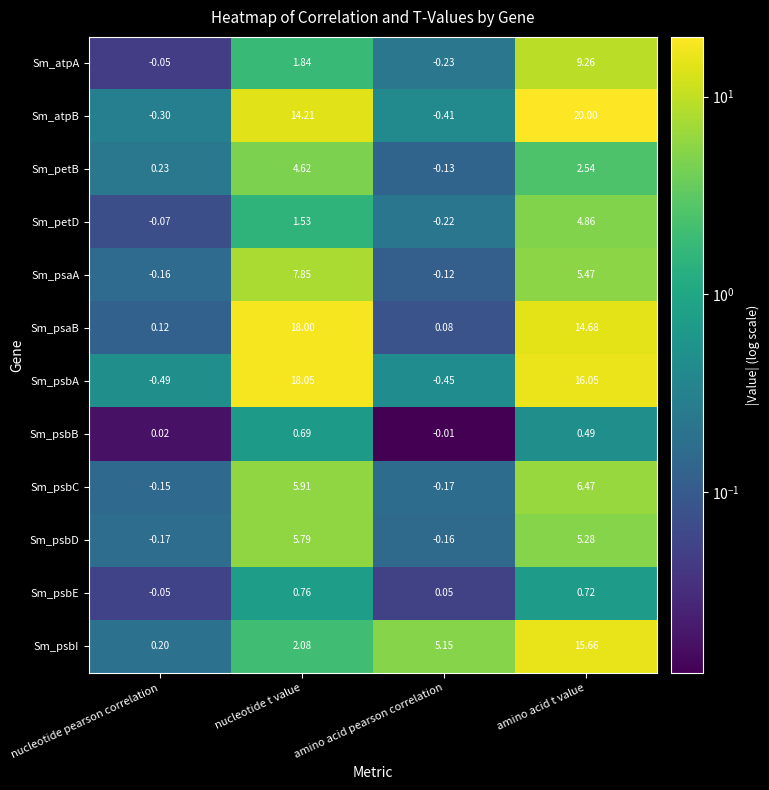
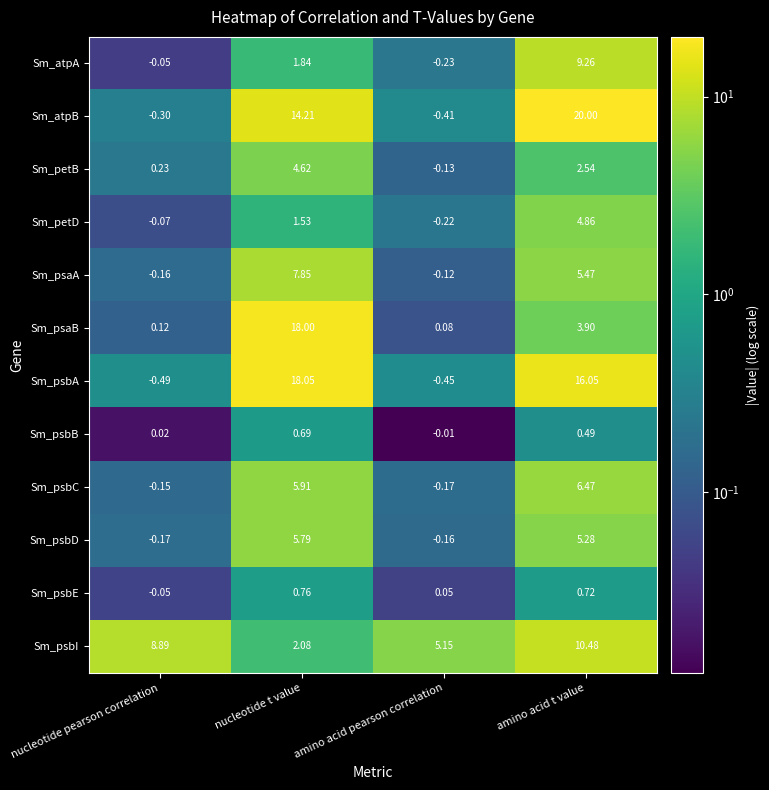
  {
    "Sm_atpA": {
      "nucleotide pearson correlation": -0.05,
      "nucleotide t value": 1.84,
      "amino acid pearson correlation": -0.23,
      "amino acid t value": 9.26
    },
    "Sm_atpB": {
      "nucleotide pearson correlation": -0.30,
      "nucleotide t value": 14.21,
      "amino acid pearson correlation": -0.41,
      "amino acid t value": 20.00
    },
    "Sm_petB": {
      "nucleotide pearson correlation": 0.23,
      "nucleotide t value": 4.62,
      "amino acid pearson correlation": -0.13,
      "amino acid t value": 2.54
    },
    "Sm_petD": {
      "nucleotide pearson correlation": -0.07,
      "nucleotide t value": 1.53,
      "amino acid pearson correlation": -0.22,
      "amino acid t value": 4.86
    },
    "Sm_psaA": {
      "nucleotide pearson correlation": -0.16,
      "nucleotide t value": 7.85,
      "amino acid pearson correlation": -0.12,
      "amino acid t value": 5.47
    },
    "Sm_psaB": {
      "nucleotide pearson correlation": 0.12,
      "nucleotide t value": 18.00,
      "amino acid pearson correlation": 0.08,
-     "amino acid t value": 14.68
+     "amino acid t value": 3.90
    },
    "Sm_psbA": {
      "nucleotide pearson correlation": -0.49,
      "nucleotide t value": 18.05,
      "amino acid pearson correlation": -0.45,
      "amino acid t value": 16.05
    },
    "Sm_psbB": {
      "nucleotide pearson correlation": 0.02,
      "nucleotide t value": 0.69,
      "amino acid pearson correlation": -0.01,
      "amino acid t value": 0.49
    },
    "Sm_psbC": {
      "nucleotide pearson correlation": -0.15,
      "nucleotide t value": 5.91,
      "amino acid pearson correlation": -0.17,
      "amino acid t value": 6.47
    },
    "Sm_psbD": {
      "nucleotide pearson correlation": -0.17,
      "nucleotide t value": 5.79,
      "amino acid pearson correlation": -0.16,
      "amino acid t value": 5.28
    },
    "Sm_psbE": {
      "nucleotide pearson correlation": -0.05,
      "nucleotide t value": 0.76,
      "amino acid pearson correlation": 0.05,
      "amino acid t value": 0.72
    },
    "Sm_psbI": {
-     "nucleotide pearson correlation": 0.20,
+     "nucleotide pearson correlation": 8.89,
      "nucleotide t value": 2.08,
      "amino acid pearson correlation": 5.15,
-     "amino acid t value": 15.66
+     "amino acid t value": 10.48
    }
  }
